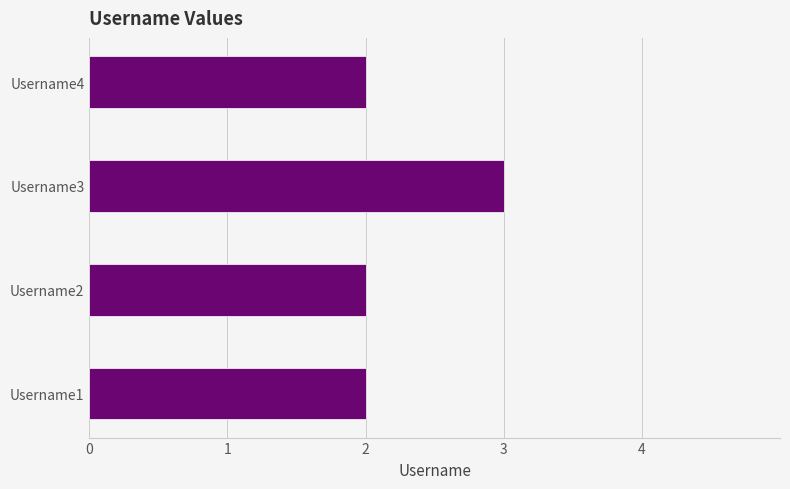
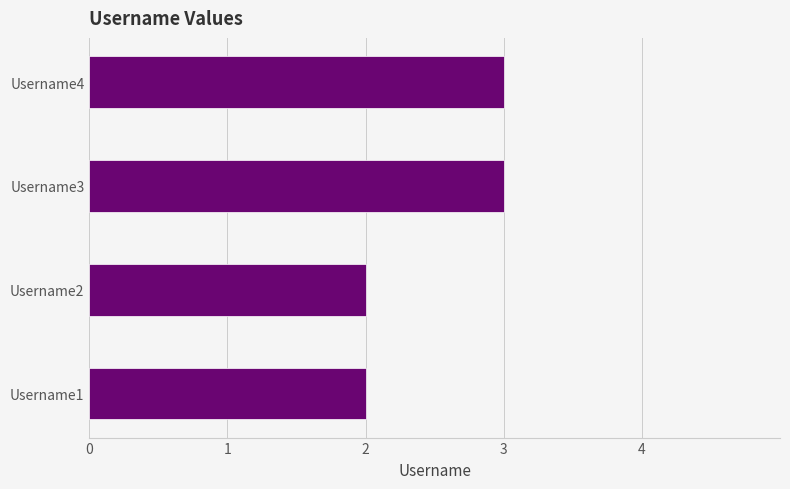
  {
-   "Username4": 2,
+   "Username4": 3,
    "Username3": 3,
    "Username2": 2,
    "Username1": 2
  }
